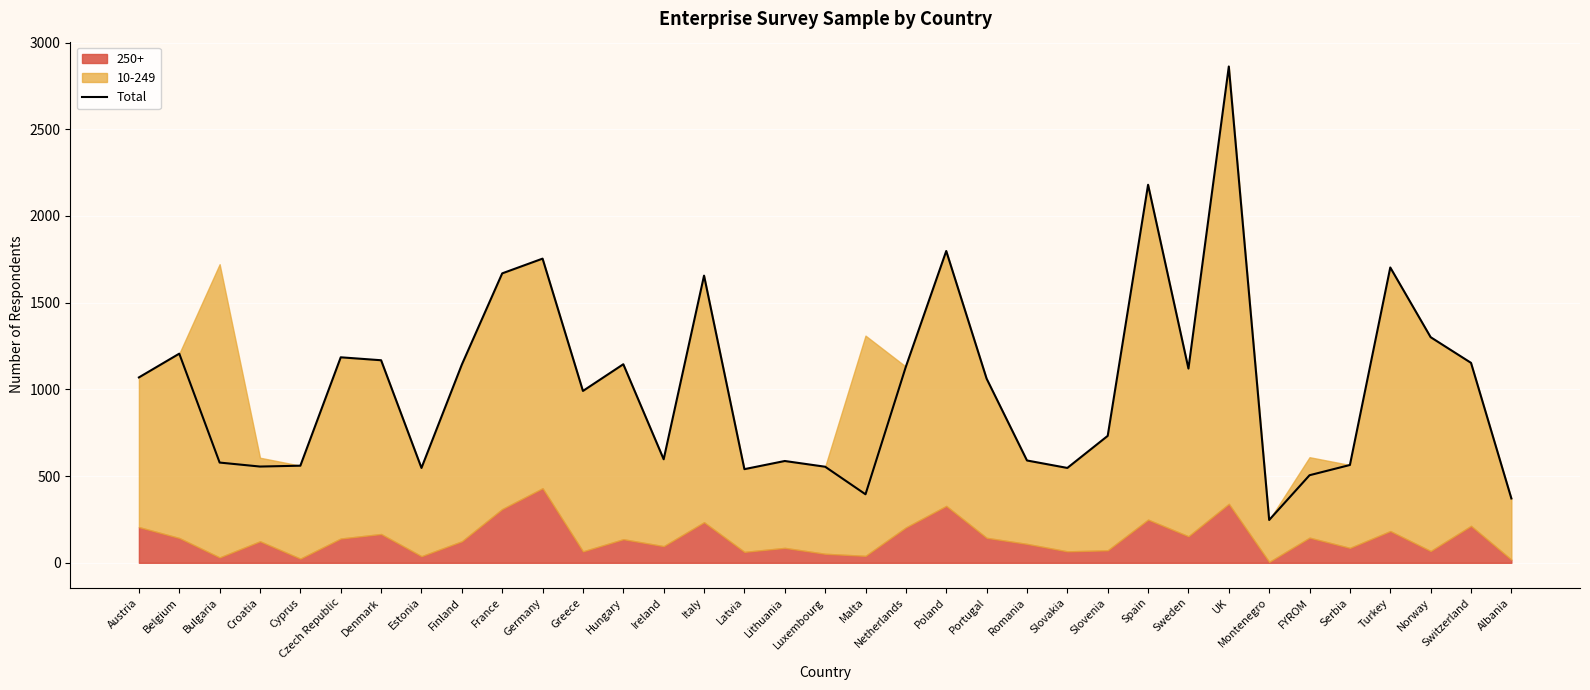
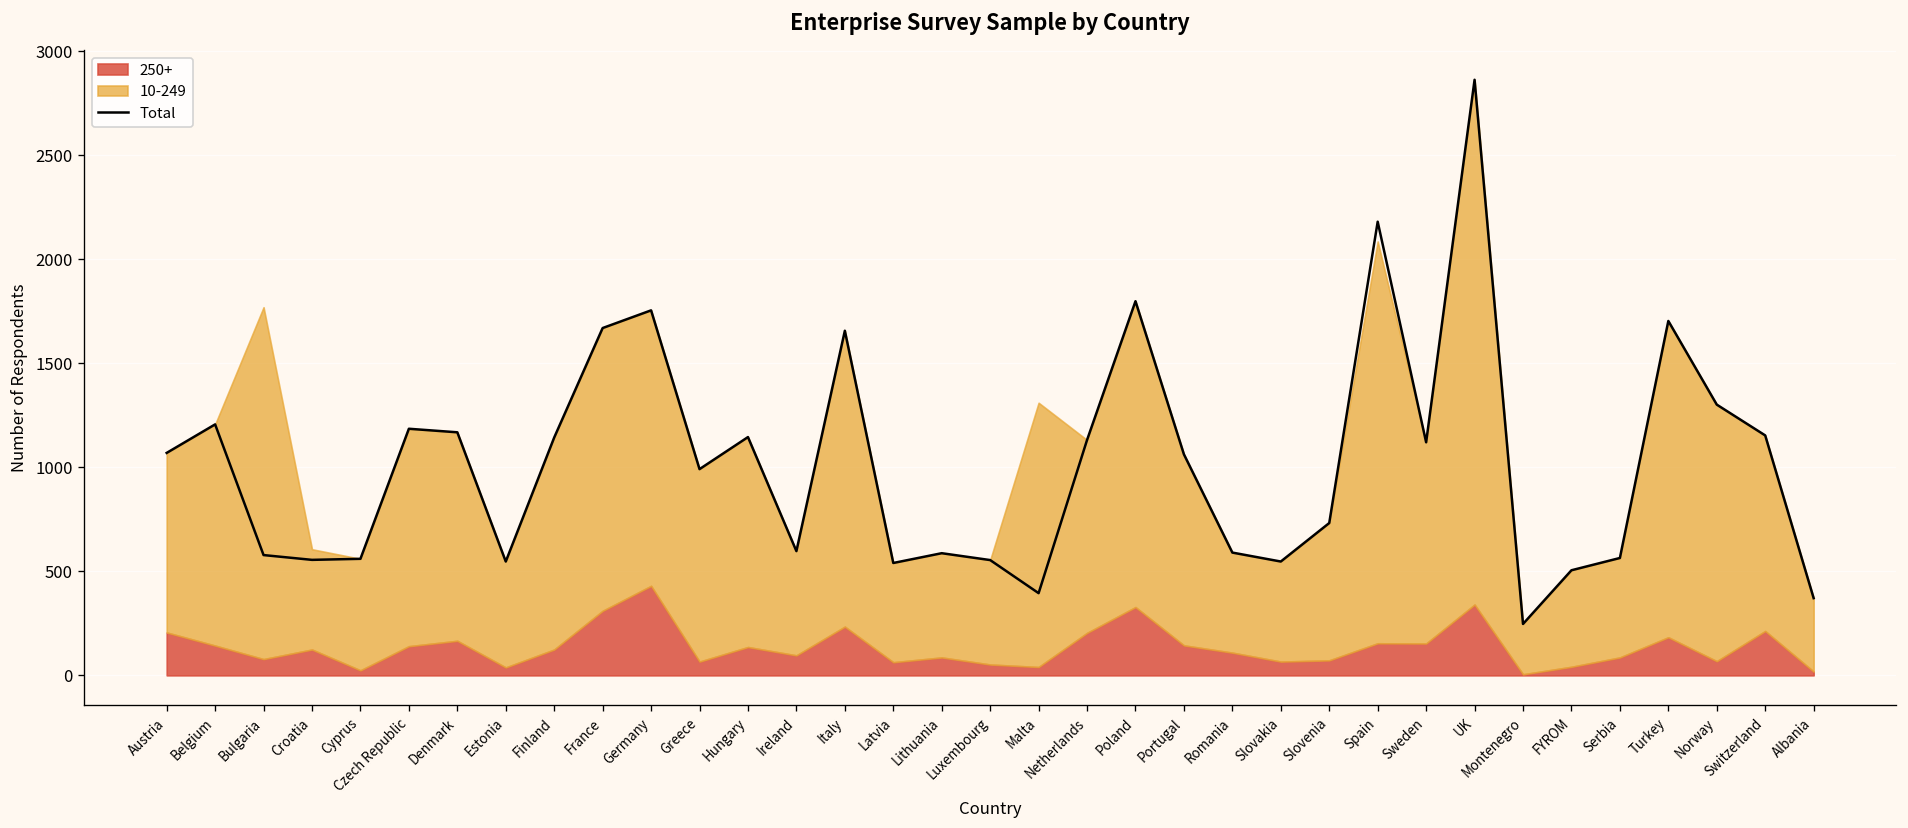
  {
    "250+": {
      "Austria": 210,
      "Belgium": 140,
-     "Bulgaria": 30,
+     "Bulgaria": 80,
      "Croatia": 120,
      "Cyprus": 20,
      "Czech Republic": 140,
      "Denmark": 170,
      "Estonia": 40,
      "Finland": 120,
      "France": 310,
      "Germany": 430,
      "Greece": 70,
      "Hungary": 140,
      "Ireland": 100,
      "Italy": 230,
      "Latvia": 60,
      "Lithuania": 90,
      "Luxembourg": 50,
      "Malta": 40,
      "Netherlands": 200,
      "Poland": 330,
      "Portugal": 140,
      "Romania": 110,
      "Slovakia": 70,
      "Slovenia": 70,
-     "Spain": 250,
+     "Spain": 150,
      "Sweden": 150,
      "UK": 340,
-     "FYROM": 150,
+     "FYROM": 40,
      "Serbia": 90,
      "Turkey": 180,
      "Norway": 70,
      "Switzerland": 210,
      "Albania": 20
    },
    "Total": {
      "Bulgaria": 580,
      "Croatia": 560,
      "Malta": 400
    },
    "10-249": {
      "Bulgaria": 1690,
      "Croatia": 480,
      "Malta": 1270
    }
  }
